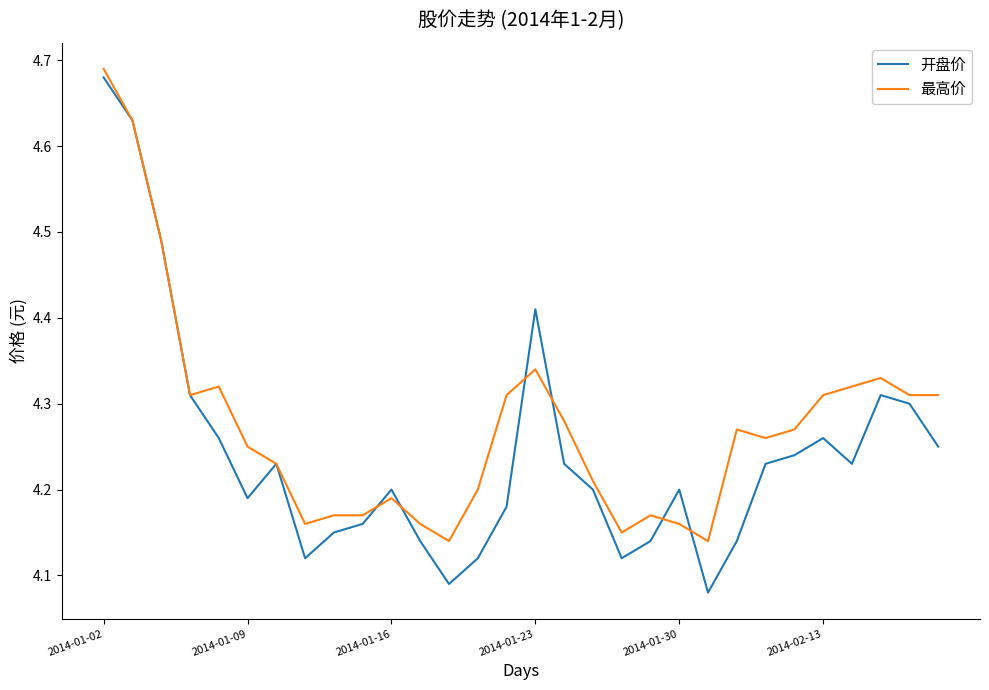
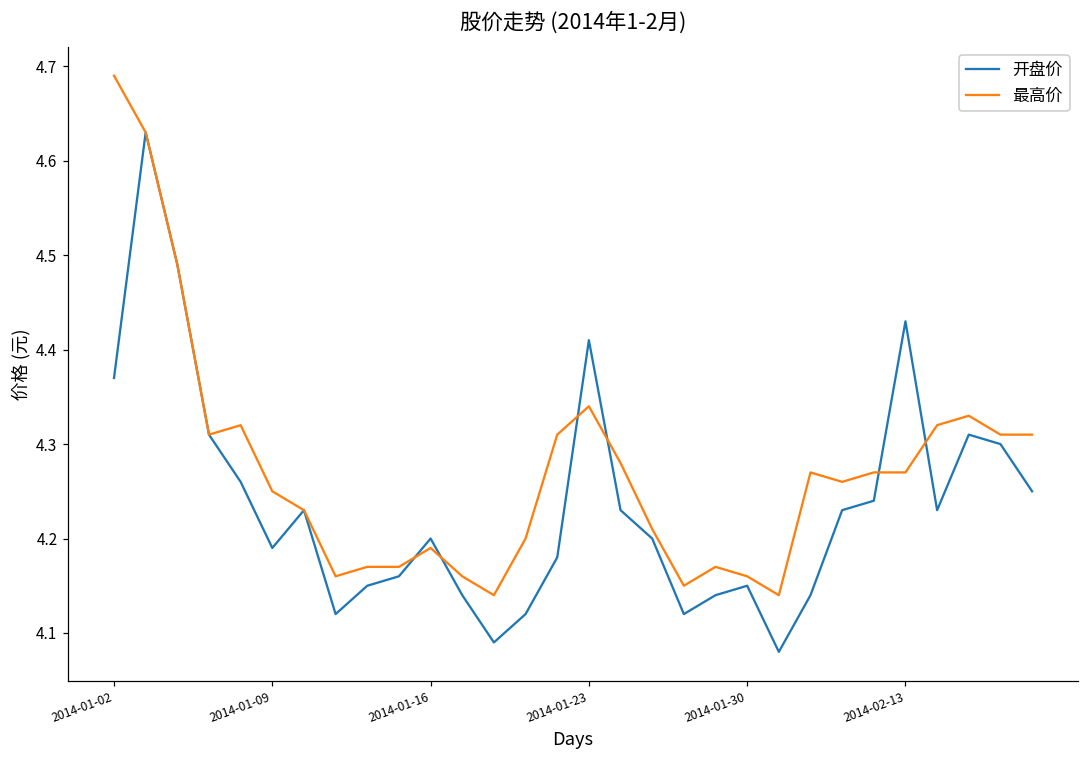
  {
    "开盘价": {
-     "2014-01-02": 4.68,
+     "2014-01-02": 4.37,
      "2014-01-09": 4.19,
      "2014-01-16": 4.20,
      "2014-01-23": 4.41,
-     "2014-01-30": 4.20,
-     "2014-02-13": 4.26
+     "2014-01-30": 4.15,
+     "2014-02-13": 4.43
    },
    "最高价": {
      "2014-01-02": 4.69,
      "2014-01-09": 4.25,
      "2014-01-16": 4.19,
      "2014-01-23": 4.34,
      "2014-01-30": 4.16,
-     "2014-02-13": 4.31
+     "2014-02-13": 4.27
    }
  }
